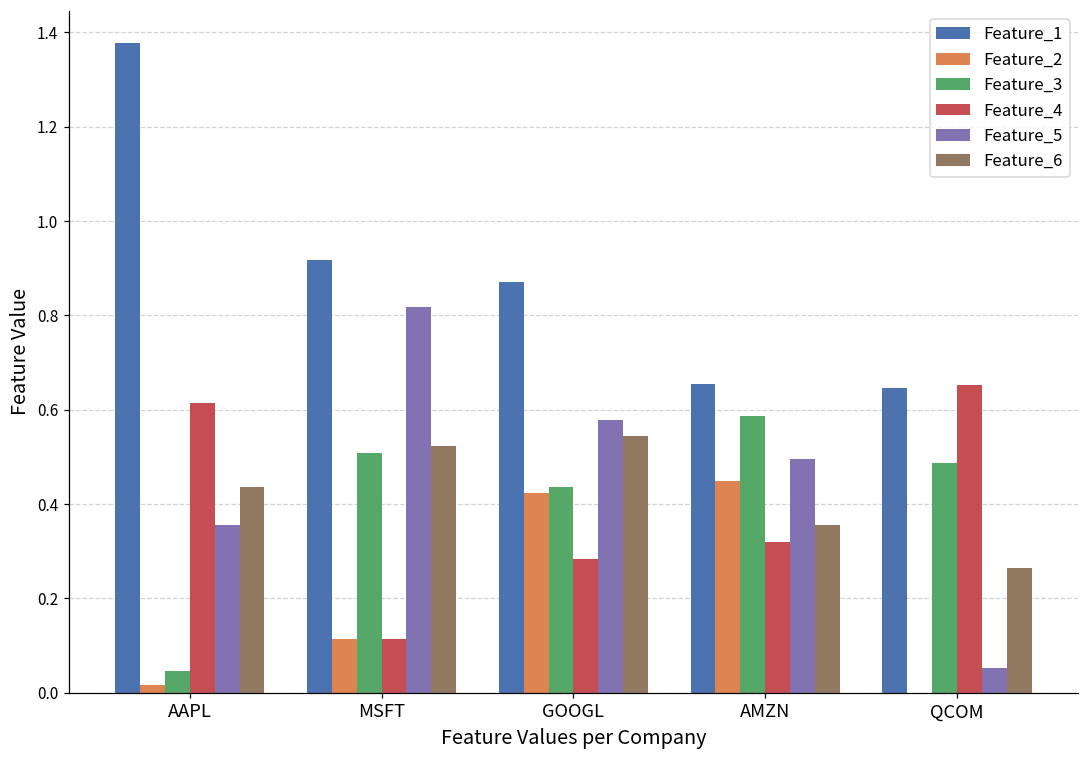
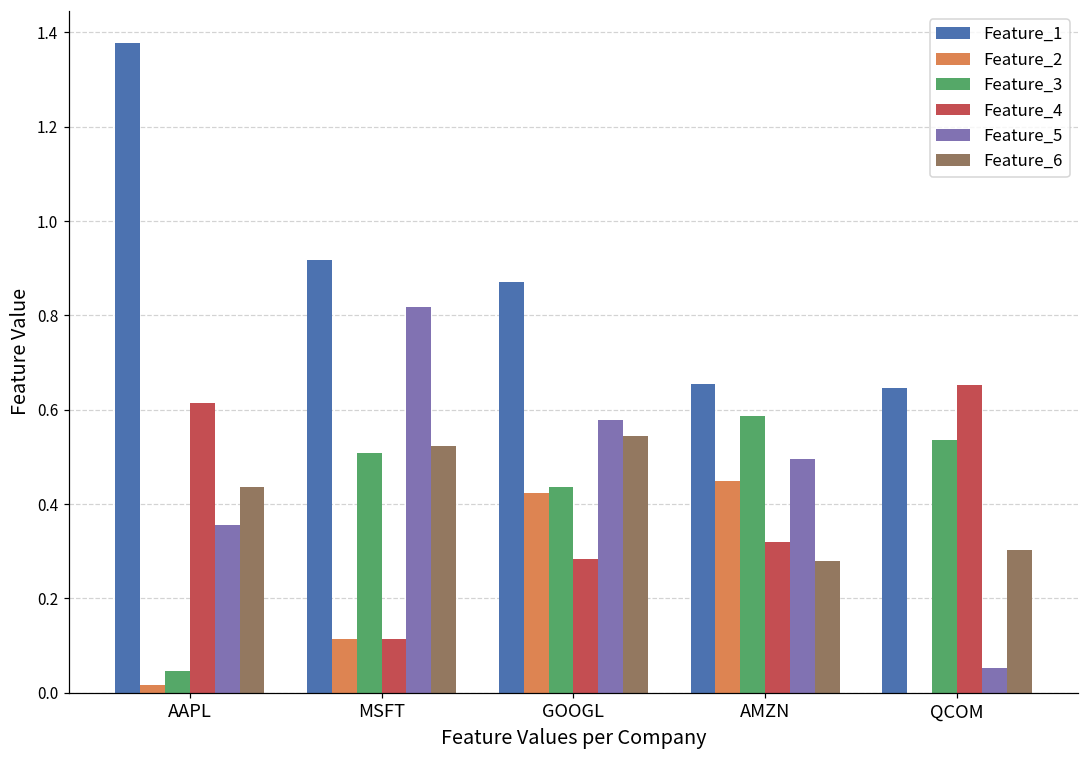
  {
    "Feature_3": {
      "AAPL": 0.05,
      "MSFT": 0.51,
      "GOOGL": 0.44,
      "AMZN": 0.59,
-     "QCOM": 0.49
+     "QCOM": 0.54
    },
    "Feature_6": {
      "AAPL": 0.44,
      "MSFT": 0.52,
      "GOOGL": 0.54,
-     "AMZN": 0.35,
-     "QCOM": 0.26
+     "AMZN": 0.28,
+     "QCOM": 0.30
    }
  }
